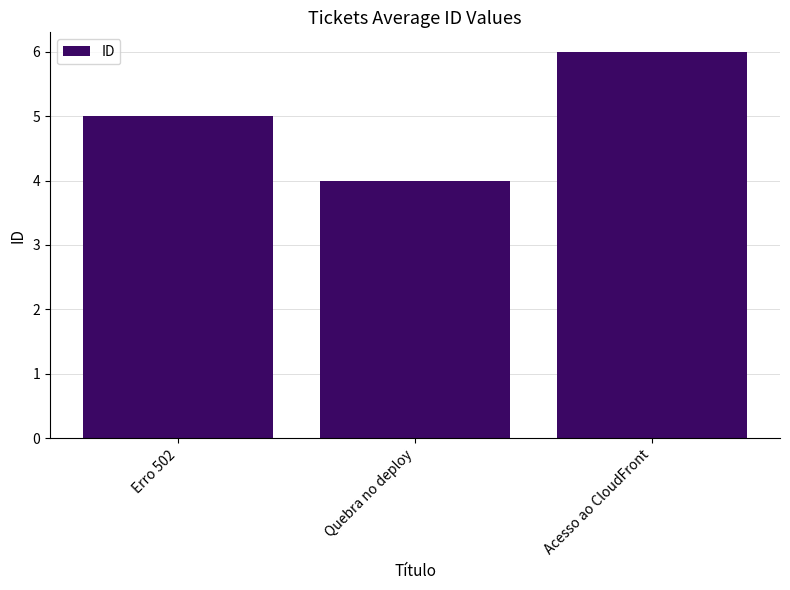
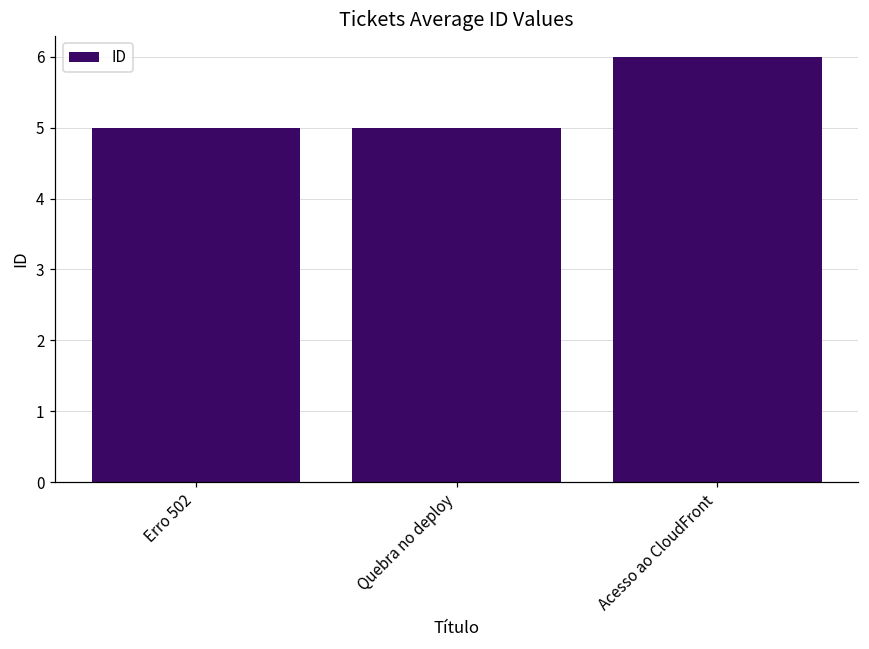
  {
    "Erro 502": 5,
-   "Quebra no deploy": 4,
+   "Quebra no deploy": 5,
    "Acesso ao CloudFront": 6
  }
